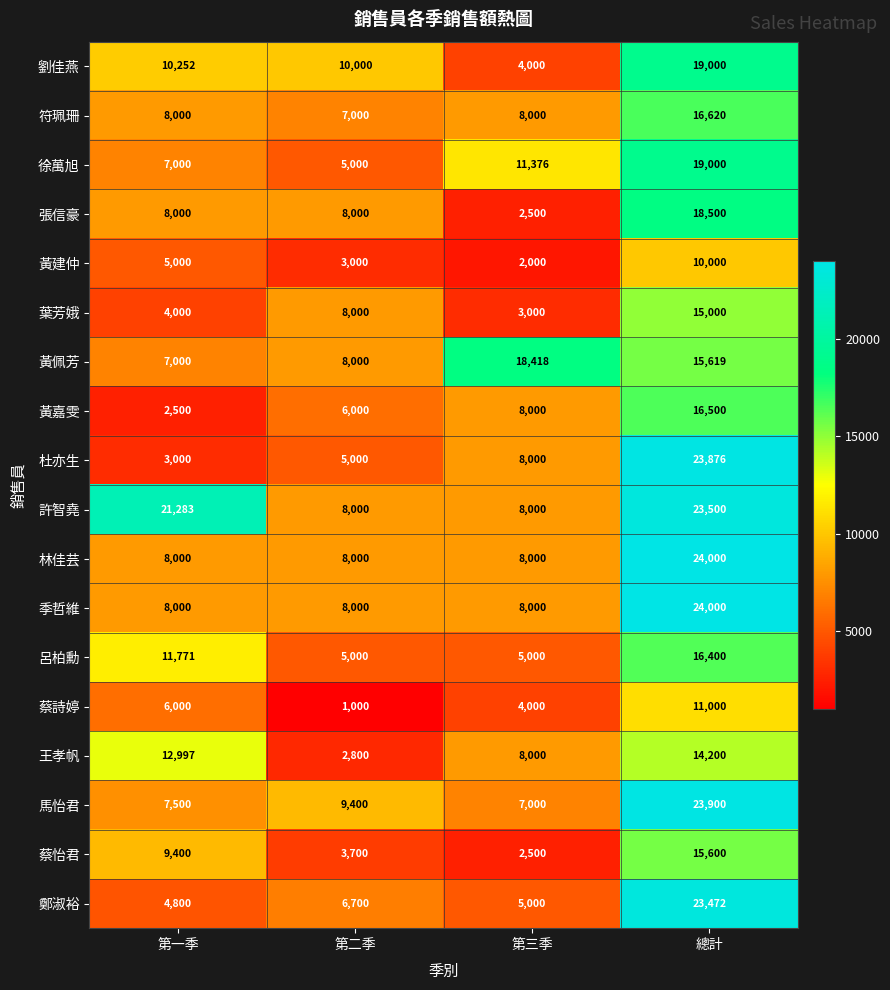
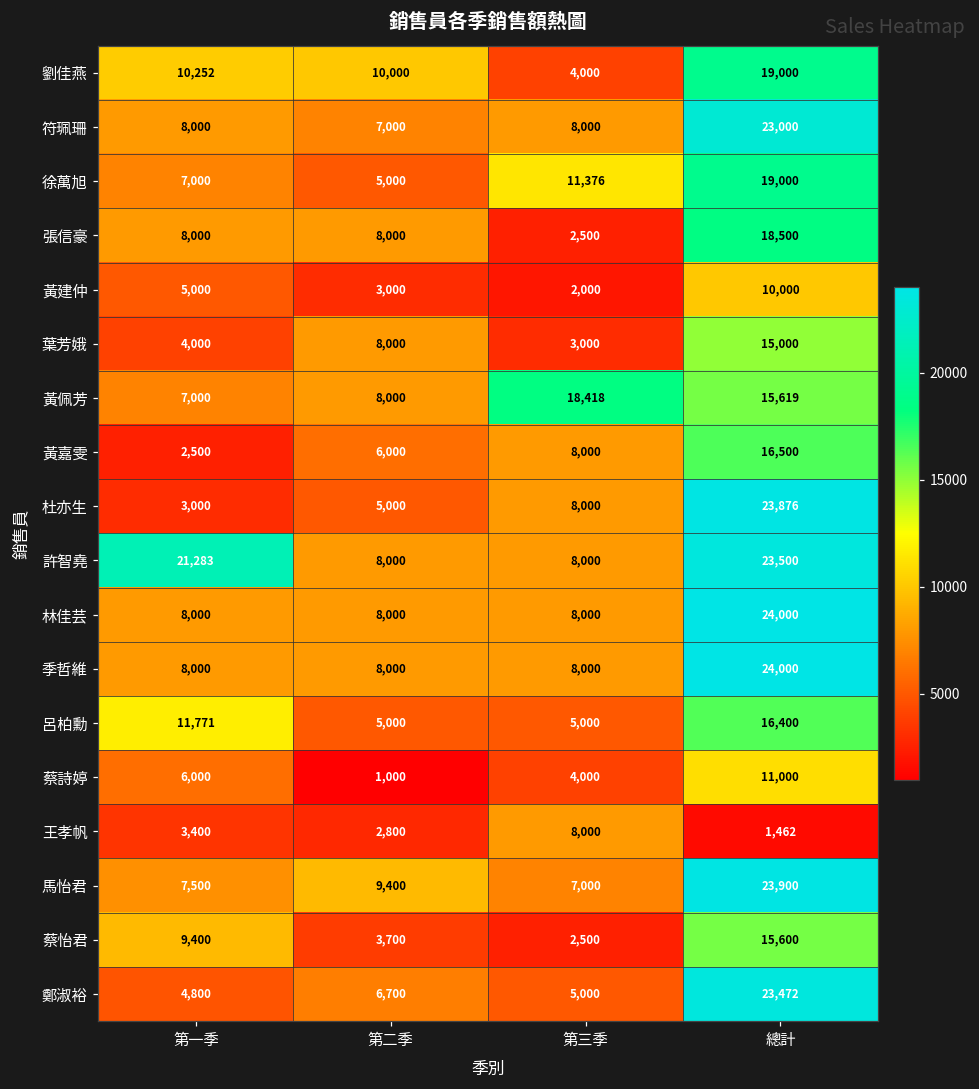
  {
    "劉佳燕": {
      "第一季": "10,252",
      "第二季": "10,000",
      "第三季": "4,000",
      "總計": "19,000"
    },
    "符珮珊": {
      "第一季": "8,000",
      "第二季": "7,000",
      "第三季": "8,000",
-     "總計": "16,620"
+     "總計": "23,000"
    },
    "徐萬旭": {
      "第一季": "7,000",
      "第二季": "5,000",
      "第三季": "11,376",
      "總計": "19,000"
    },
    "張信豪": {
      "第一季": "8,000",
      "第二季": "8,000",
      "第三季": "2,500",
      "總計": "18,500"
    },
    "黃建仲": {
      "第一季": "5,000",
      "第二季": "3,000",
      "第三季": "2,000",
      "總計": "10,000"
    },
    "葉芳娥": {
      "第一季": "4,000",
      "第二季": "8,000",
      "第三季": "3,000",
      "總計": "15,000"
    },
    "黃佩芳": {
      "第一季": "7,000",
      "第二季": "8,000",
      "第三季": "18,418",
      "總計": "15,619"
    },
    "黃嘉雯": {
      "第一季": "2,500",
      "第二季": "6,000",
      "第三季": "8,000",
      "總計": "16,500"
    },
    "杜亦生": {
      "第一季": "3,000",
      "第二季": "5,000",
      "第三季": "8,000",
      "總計": "23,876"
    },
    "許智堯": {
      "第一季": "21,283",
      "第二季": "8,000",
      "第三季": "8,000",
      "總計": "23,500"
    },
    "林佳芸": {
      "第一季": "8,000",
      "第二季": "8,000",
      "第三季": "8,000",
      "總計": "24,000"
    },
    "季哲維": {
      "第一季": "8,000",
      "第二季": "8,000",
      "第三季": "8,000",
      "總計": "24,000"
    },
    "呂柏勳": {
      "第一季": "11,771",
      "第二季": "5,000",
      "第三季": "5,000",
      "總計": "16,400"
    },
    "蔡詩婷": {
      "第一季": "6,000",
      "第二季": "1,000",
      "第三季": "4,000",
      "總計": "11,000"
    },
    "王孝帆": {
-     "第一季": "12,997",
+     "第一季": "3,400",
      "第二季": "2,800",
      "第三季": "8,000",
-     "總計": "14,200"
+     "總計": "1,462"
    },
    "馬怡君": {
      "第一季": "7,500",
      "第二季": "9,400",
      "第三季": "7,000",
      "總計": "23,900"
    },
    "蔡怡君": {
      "第一季": "9,400",
      "第二季": "3,700",
      "第三季": "2,500",
      "總計": "15,600"
    },
    "鄭淑裕": {
      "第一季": "4,800",
      "第二季": "6,700",
      "第三季": "5,000",
      "總計": "23,472"
    }
  }
